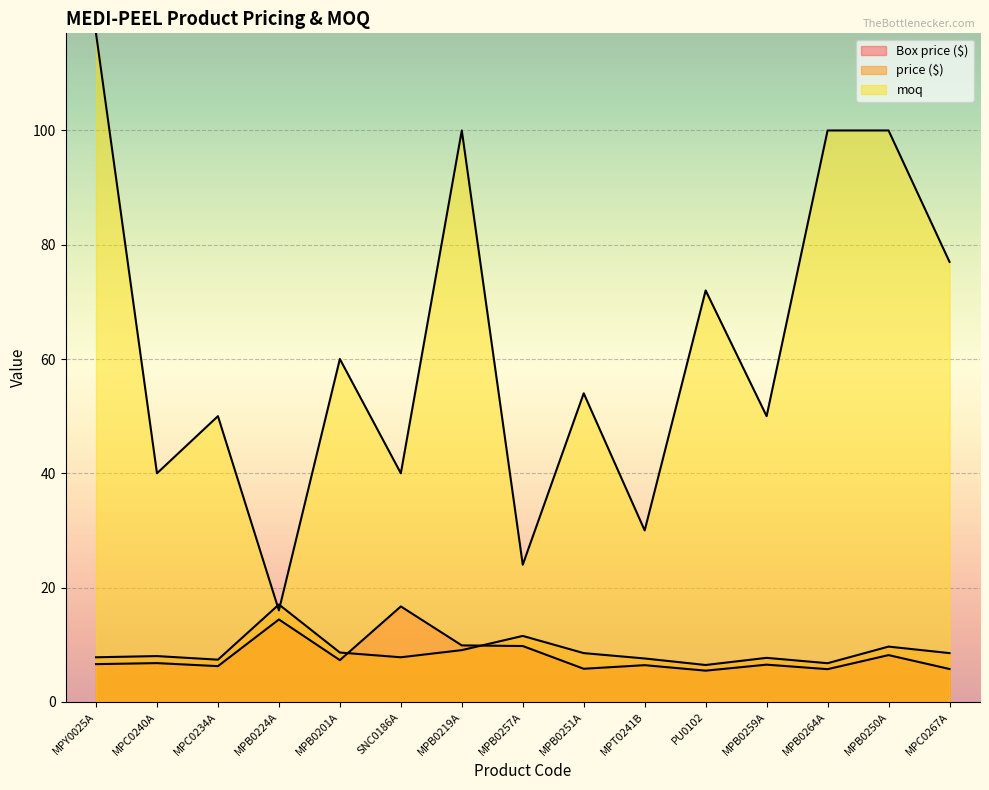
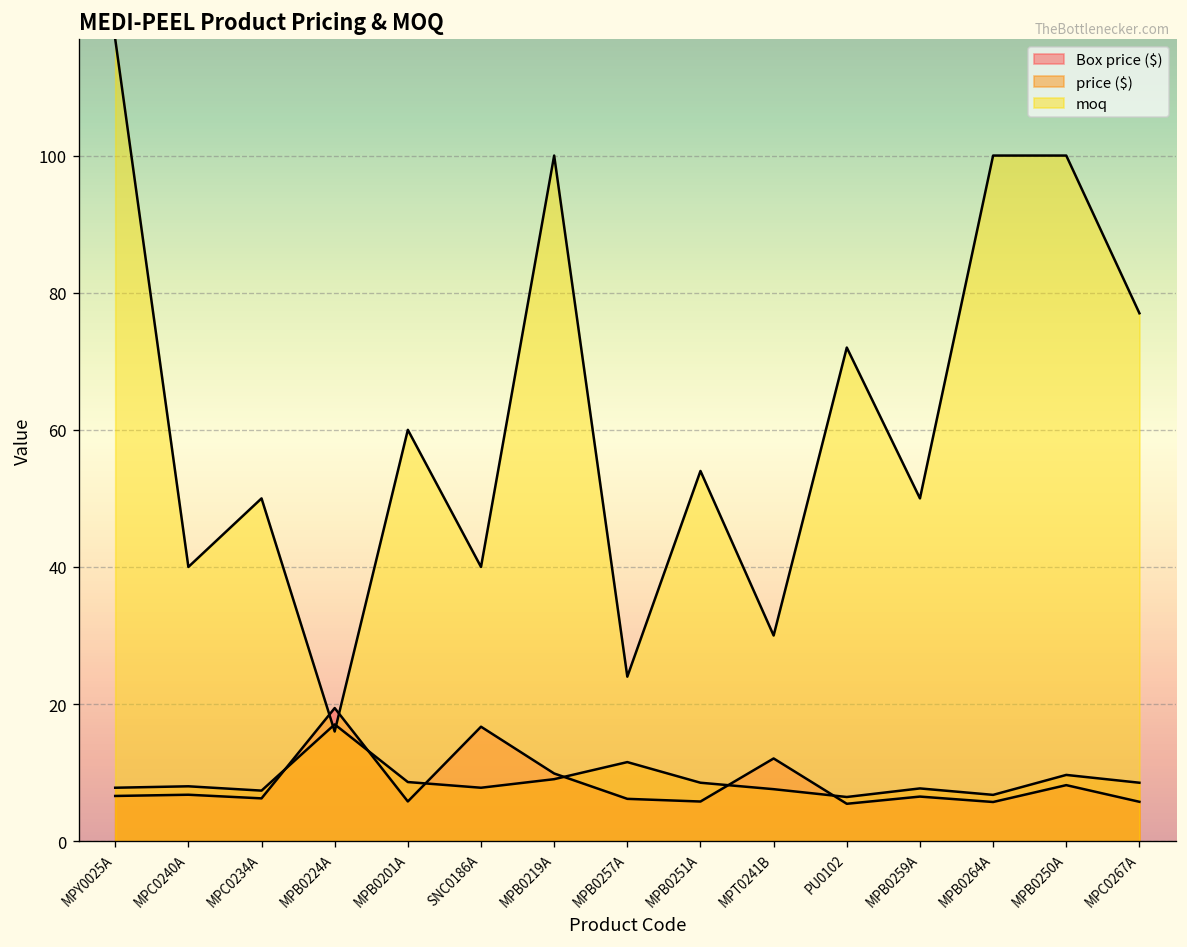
  {
    "Box price ($)": {
      "MPY0025A": 7,
      "MPC0240A": 7,
      "MPC0234A": 6,
-     "MPB0224A": 14,
-     "MPB0201A": 7,
+     "MPB0224A": 19,
+     "MPB0201A": 6,
      "SNC0186A": 17,
      "MPB0219A": 10,
-     "MPB0257A": 10,
+     "MPB0257A": 6,
      "MPB0251A": 6,
-     "MPT0241B": 6,
+     "MPT0241B": 12,
      "PU0102": 5,
      "MPB0259A": 7,
      "MPB0264A": 6,
      "MPB0250A": 8,
      "MPC0267A": 6
    }
  }
